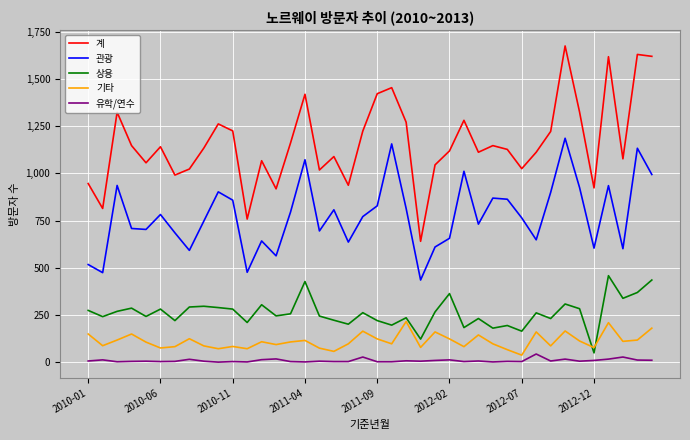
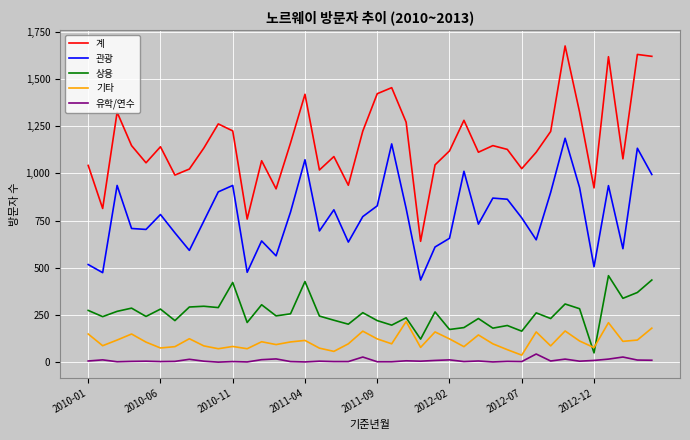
  {
    "계": {
-     "2010-01": "950",
+     "2010-01": "1,040",
      "2010-06": "1,140",
      "2010-11": "1,230",
      "2011-04": "1,420",
      "2011-09": "1,420",
      "2012-02": "1,120",
      "2012-07": "1,030",
      "2012-12": "920"
    },
    "관광": {
      "2010-01": "520",
      "2010-06": "780",
-     "2010-11": "860",
+     "2010-11": "940",
      "2011-04": "1,070",
      "2011-09": "830",
      "2012-02": "660",
      "2012-07": "760",
-     "2012-12": "600"
+     "2012-12": "510"
    },
    "상용": {
      "2010-01": "270",
      "2010-06": "280",
-     "2010-11": "280",
+     "2010-11": "420",
      "2011-04": "430",
      "2011-09": "220",
-     "2012-02": "360",
+     "2012-02": "170",
      "2012-07": "160",
      "2012-12": "50"
    },
    "기타": {
      "2010-01": "150",
      "2010-06": "80",
      "2010-11": "80",
      "2011-04": "120",
      "2011-09": "120",
      "2012-02": "120",
      "2012-07": "40",
      "2012-12": "80"
    },
    "유학/연수": {
      "2010-01": "10",
      "2010-06": "0",
      "2010-11": "0",
      "2011-04": "0",
      "2011-09": "0",
      "2012-02": "10",
      "2012-07": "0",
      "2012-12": "10"
    }
  }
